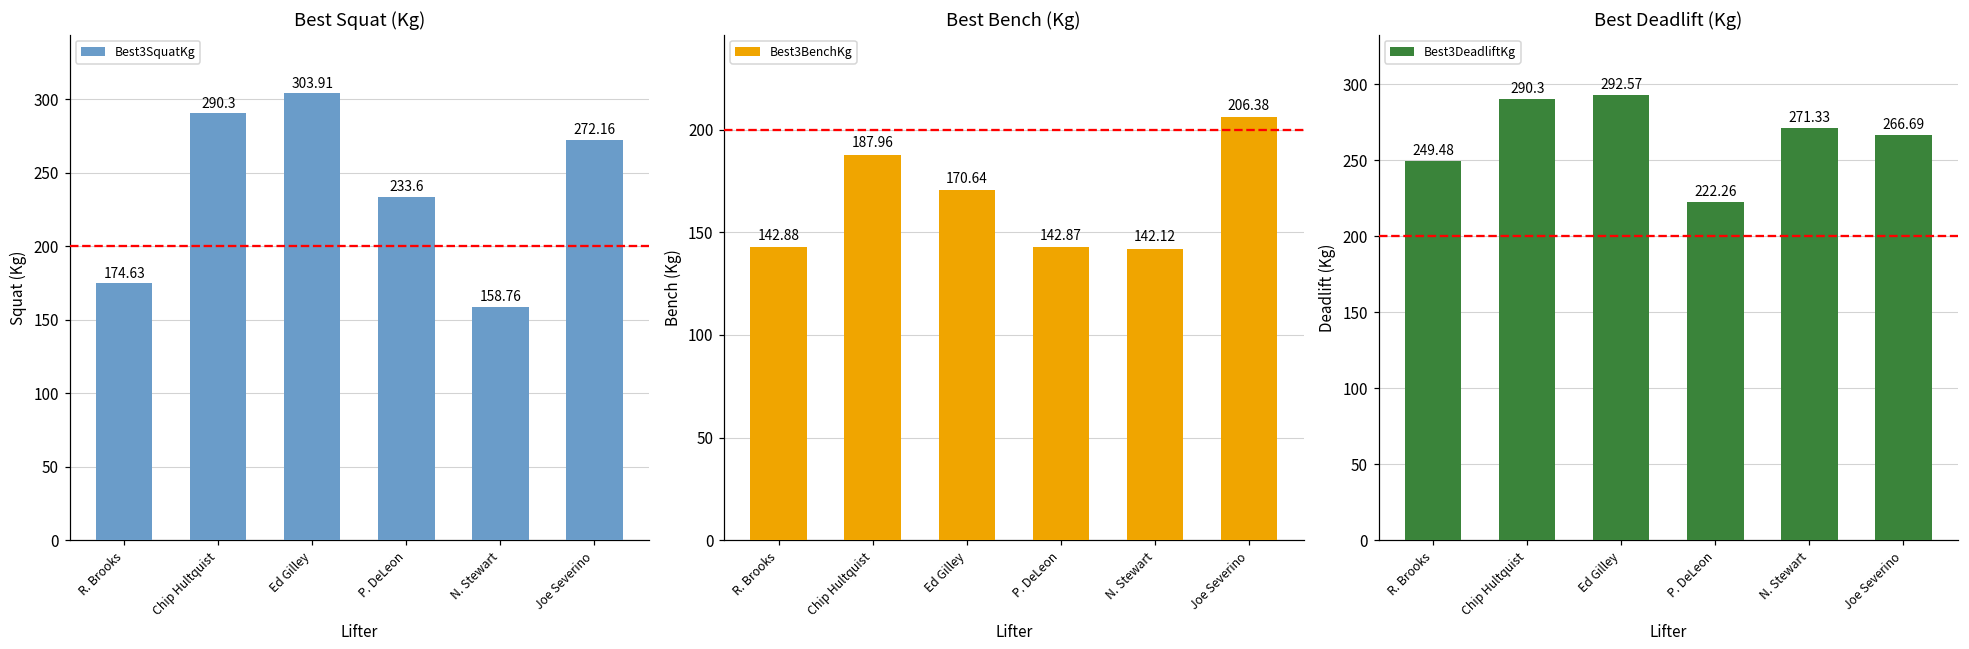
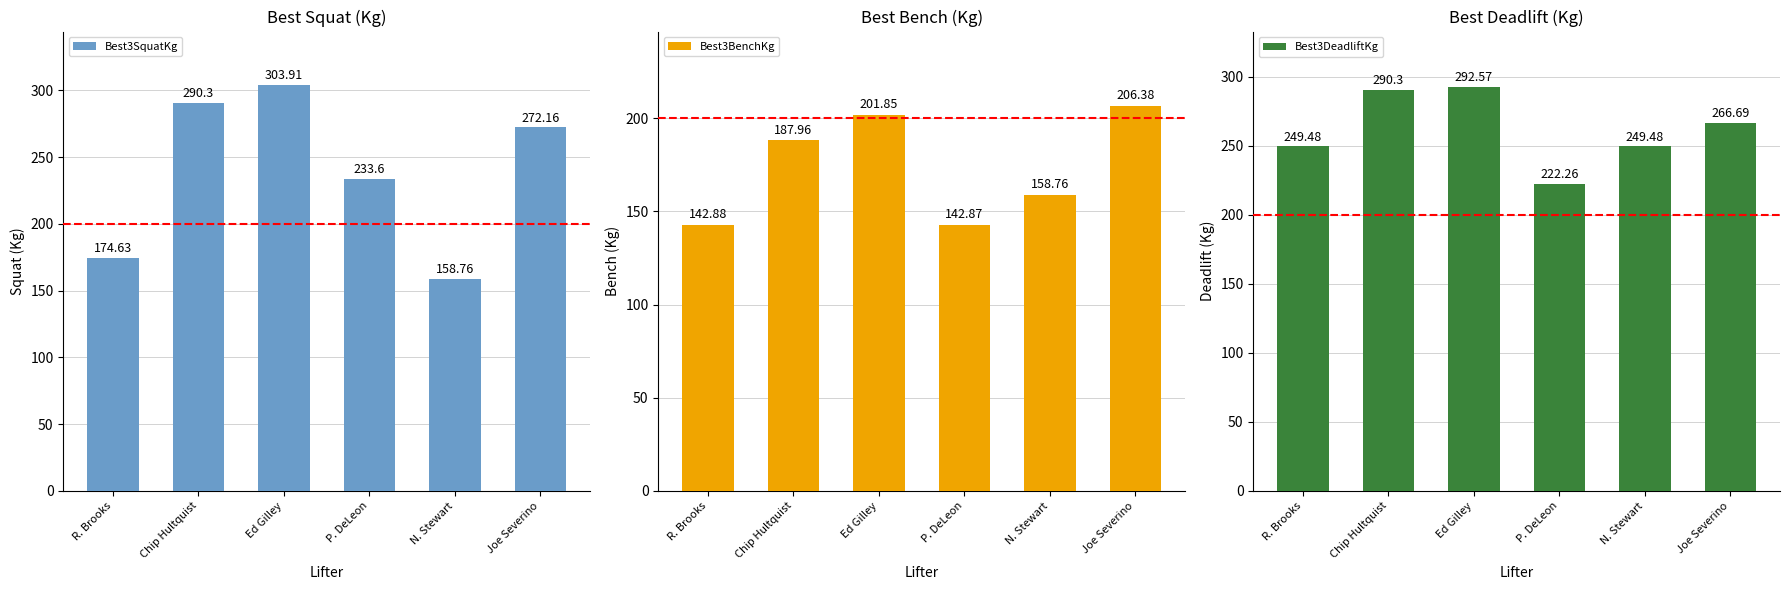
  {
    "Best Squat (Kg)": {
      "R. Brooks": 174.63,
      "Chip Hultquist": 290.3,
      "Ed Gilley": 303.91,
      "P. DeLeon": 233.6,
      "N. Stewart": 158.76,
      "Joe Severino": 272.16
    },
    "Best Bench (Kg)": {
      "R. Brooks": 142.88,
      "Chip Hultquist": 187.96,
-     "Ed Gilley": 170.64,
+     "Ed Gilley": 201.85,
      "P. DeLeon": 142.87,
-     "N. Stewart": 142.12,
+     "N. Stewart": 158.76,
      "Joe Severino": 206.38
    },
    "Best Deadlift (Kg)": {
      "R. Brooks": 249.48,
      "Chip Hultquist": 290.3,
      "Ed Gilley": 292.57,
      "P. DeLeon": 222.26,
-     "N. Stewart": 271.33,
+     "N. Stewart": 249.48,
      "Joe Severino": 266.69
    }
  }
